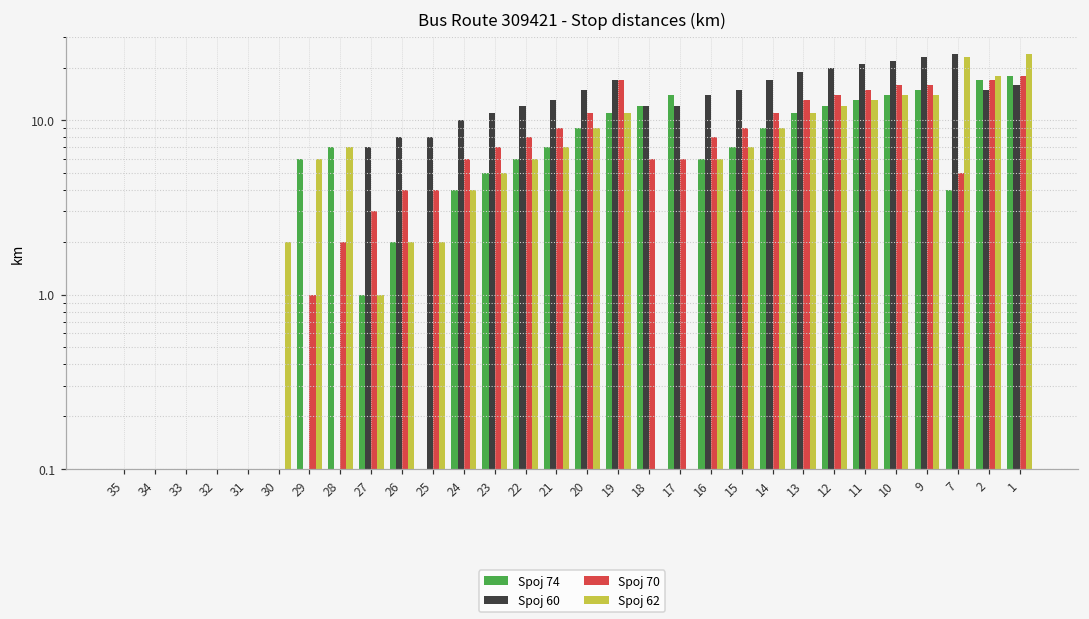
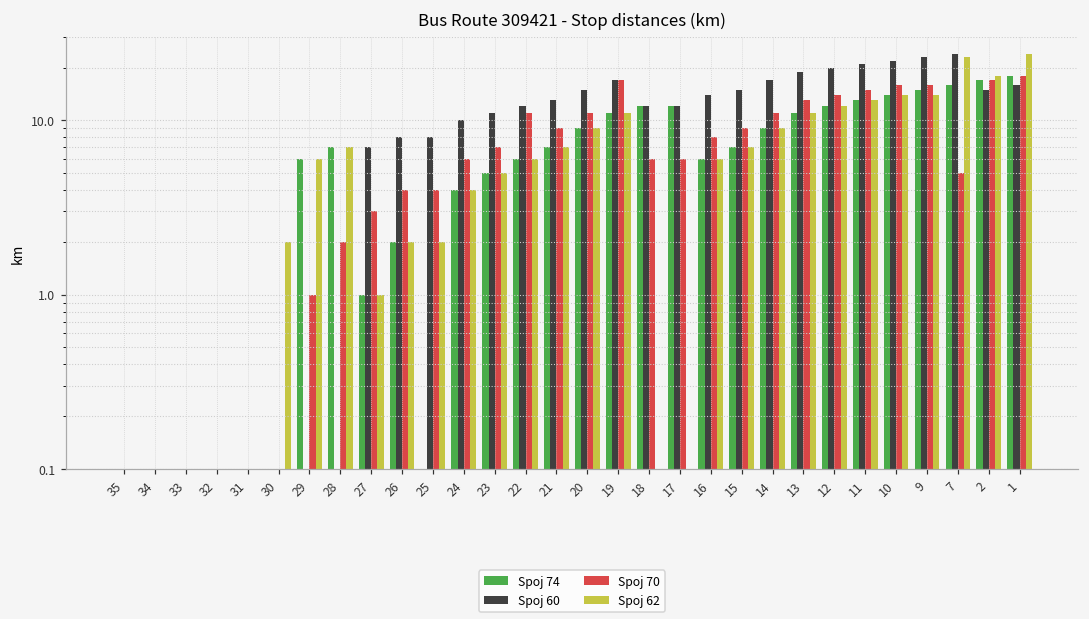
  {
    "Spoj 74": {
      "29": 6.0,
      "28": 7,
      "27": 1.0,
      "26": 2.0,
      "24": 4.0,
      "23": 5.0,
      "22": 6.0,
      "21": 7,
      "20": 9,
      "19": 11,
      "18": 12,
-     "17": 14,
+     "17": 12,
      "16": 6.0,
      "15": 7,
      "14": 9,
      "13": 11,
      "12": 12,
      "11": 13,
      "10": 14,
      "9": 15,
-     "7": 4.0,
+     "7": 16,
      "2": 17,
      "1": 18
    },
    "Spoj 60": {
      "27": 7,
      "26": 8,
      "25": 8,
      "24": 10,
      "23": 11,
      "22": 12,
      "21": 13,
      "20": 15,
      "19": 17,
      "18": 12,
      "17": 12,
      "16": 14,
      "15": 15,
      "14": 17,
      "13": 19,
      "12": 20,
      "11": 21,
      "10": 22,
      "9": 23,
      "7": 24,
      "2": 15,
      "1": 16
    },
    "Spoj 70": {
      "29": 1,
      "28": 2,
      "27": 3,
      "26": 4,
      "25": 4,
      "24": 6,
      "23": 7,
-     "22": 8,
+     "22": 11,
      "21": 9,
      "20": 11,
      "19": 17,
      "18": 6,
      "17": 6,
      "16": 8,
      "15": 9,
      "14": 11,
      "13": 13,
      "12": 14,
      "11": 15,
      "10": 16,
      "9": 16,
      "7": 5,
      "2": 17,
      "1": 18
    },
    "Spoj 62": {
      "30": 2.0,
      "29": 6.0,
      "28": 7,
      "27": 1.0,
      "26": 2.0,
      "25": 2.0,
      "24": 4.0,
      "23": 5.0,
      "22": 6.0,
      "21": 7,
      "20": 9,
      "19": 11,
      "16": 6.0,
      "15": 7,
      "14": 9,
      "13": 11,
      "12": 12,
      "11": 13,
      "10": 14,
      "9": 14,
      "7": 23,
      "2": 18,
      "1": 24
    }
  }
